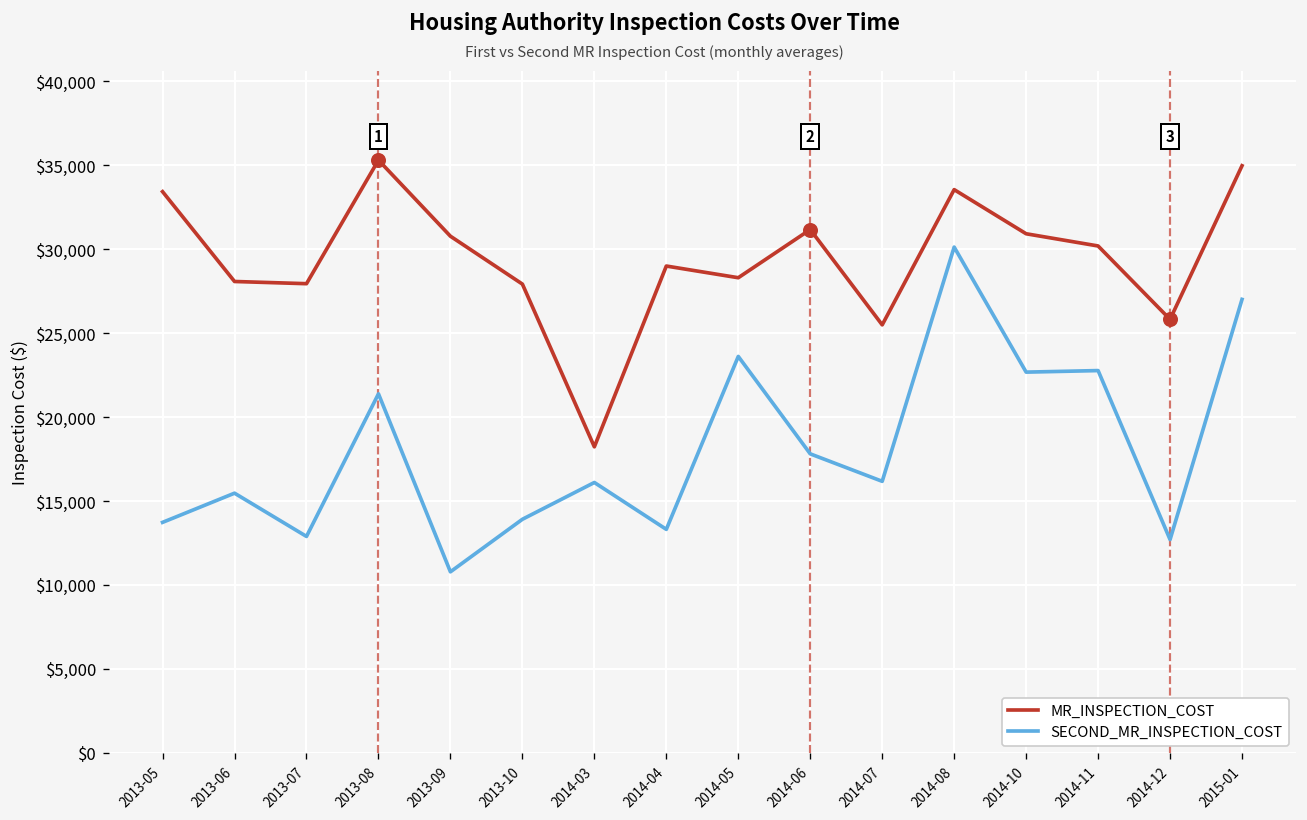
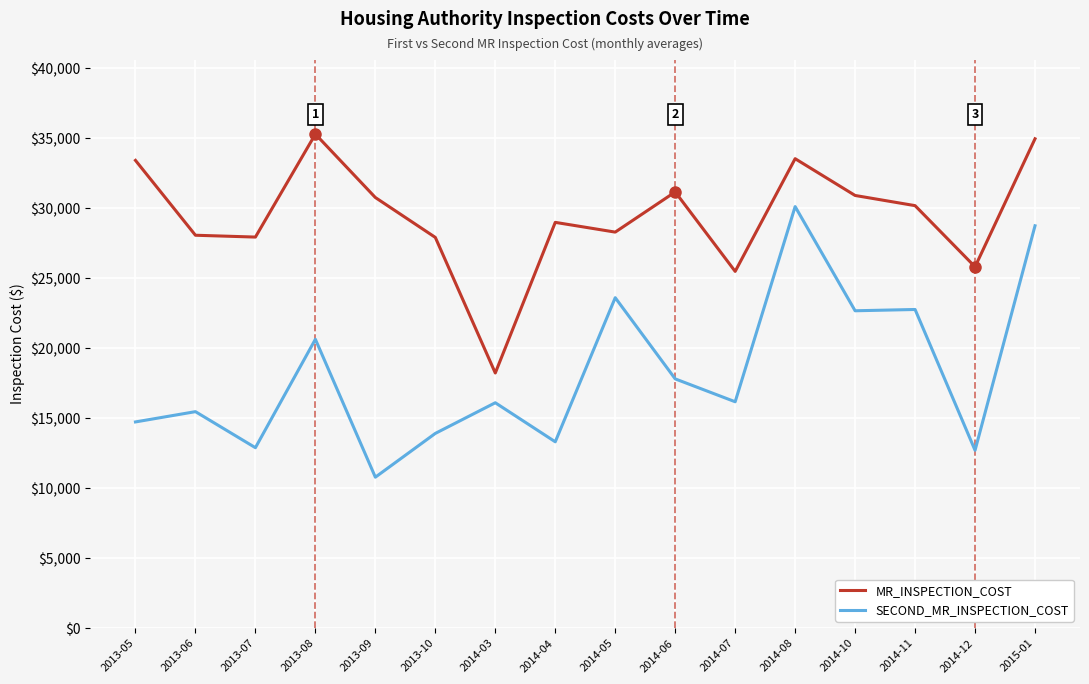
  {
    "SECOND_MR_INSPECTION_COST": {
-     "2013-05": "$13,700",
+     "2013-05": "$14,700",
      "2013-06": "$15,500",
      "2013-07": "$12,900",
-     "2013-08": "$21,400",
+     "2013-08": "$20,600",
      "2013-09": "$10,800",
      "2013-10": "$13,900",
      "2014-03": "$16,100",
      "2014-04": "$13,300",
      "2014-05": "$23,600",
      "2014-06": "$17,800",
      "2014-07": "$16,200",
      "2014-08": "$30,100",
      "2014-10": "$22,700",
      "2014-11": "$22,800",
      "2014-12": "$12,700",
-     "2015-01": "$27,000"
+     "2015-01": "$28,800"
    }
  }
